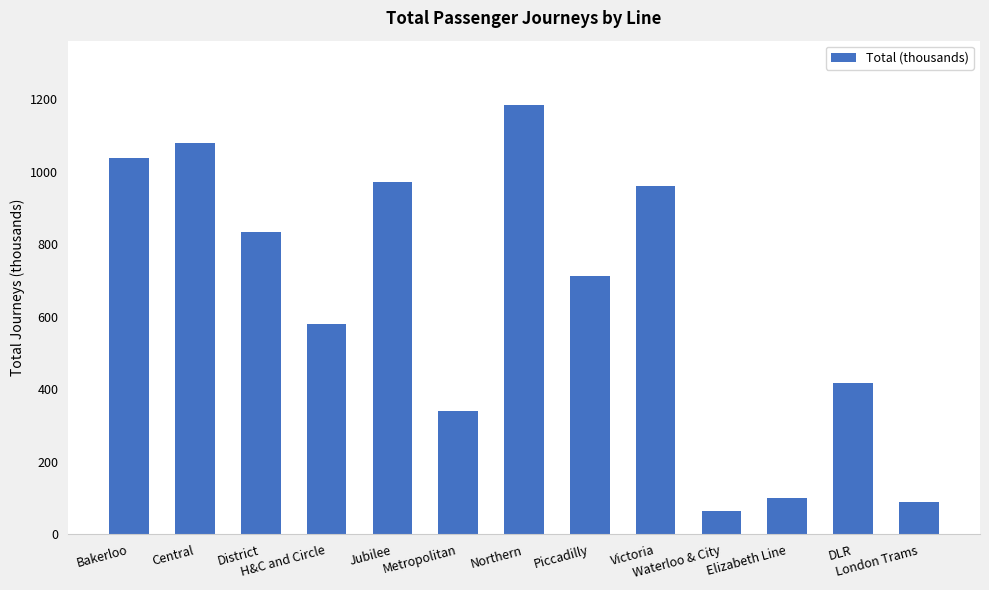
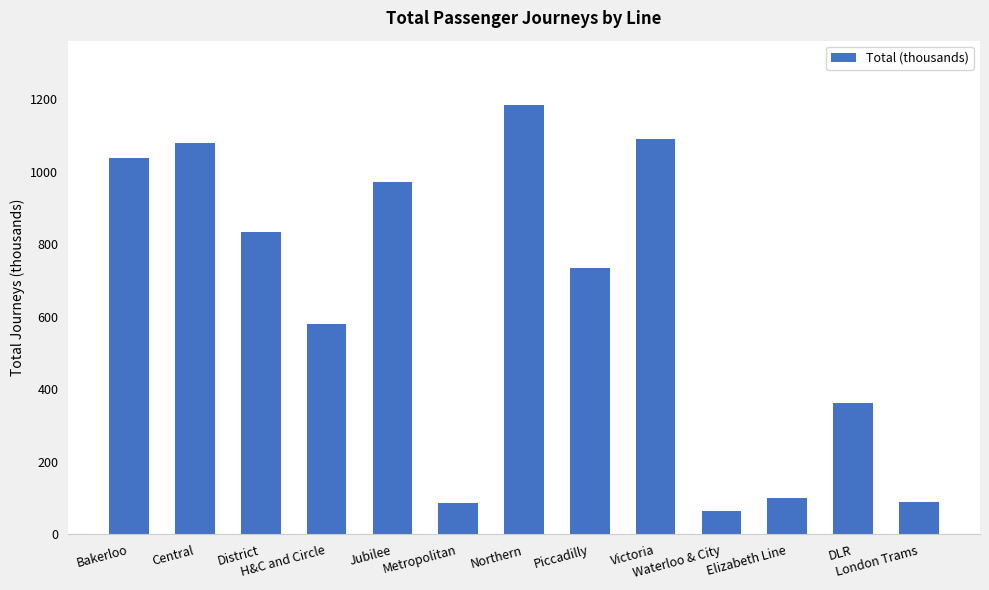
  {
    "Bakerloo": 1040,
    "Central": 1080,
    "District": 830,
    "H&C and Circle": 580,
    "Jubilee": 970,
-   "Metropolitan": 340,
+   "Metropolitan": 90,
    "Northern": 1180,
-   "Piccadilly": 710,
-   "Victoria": 960,
+   "Piccadilly": 730,
+   "Victoria": 1090,
    "Waterloo & City": 60,
    "Elizabeth Line": 100,
-   "DLR": 420,
+   "DLR": 360,
    "London Trams": 90
  }
